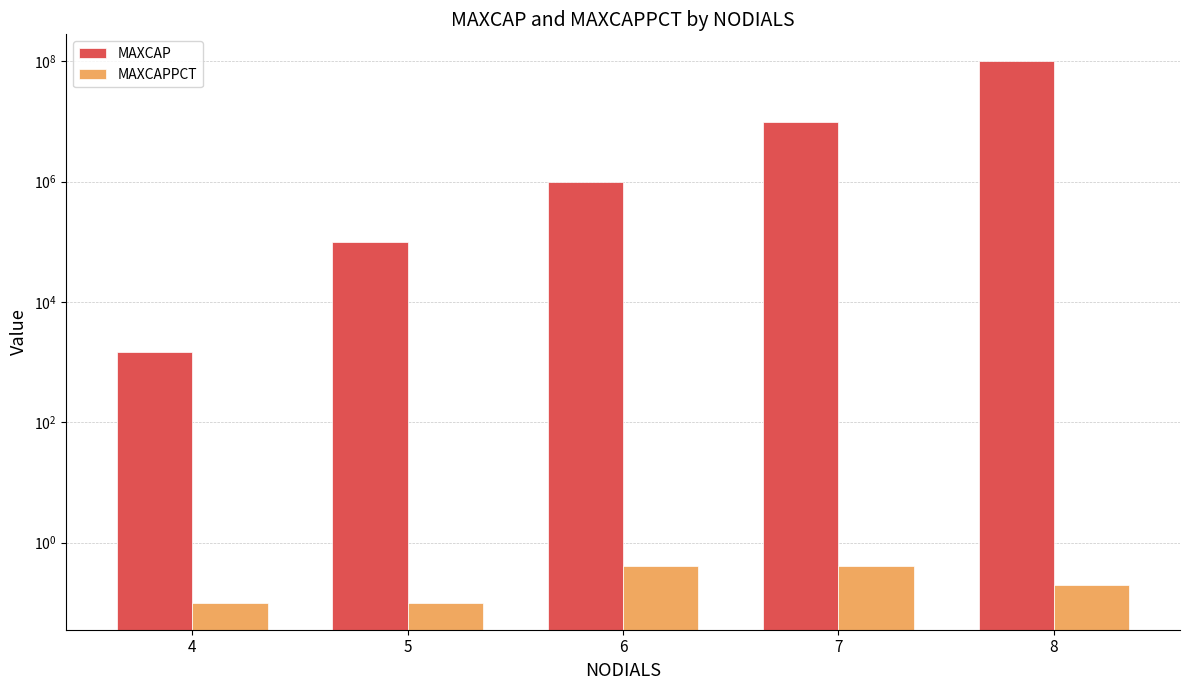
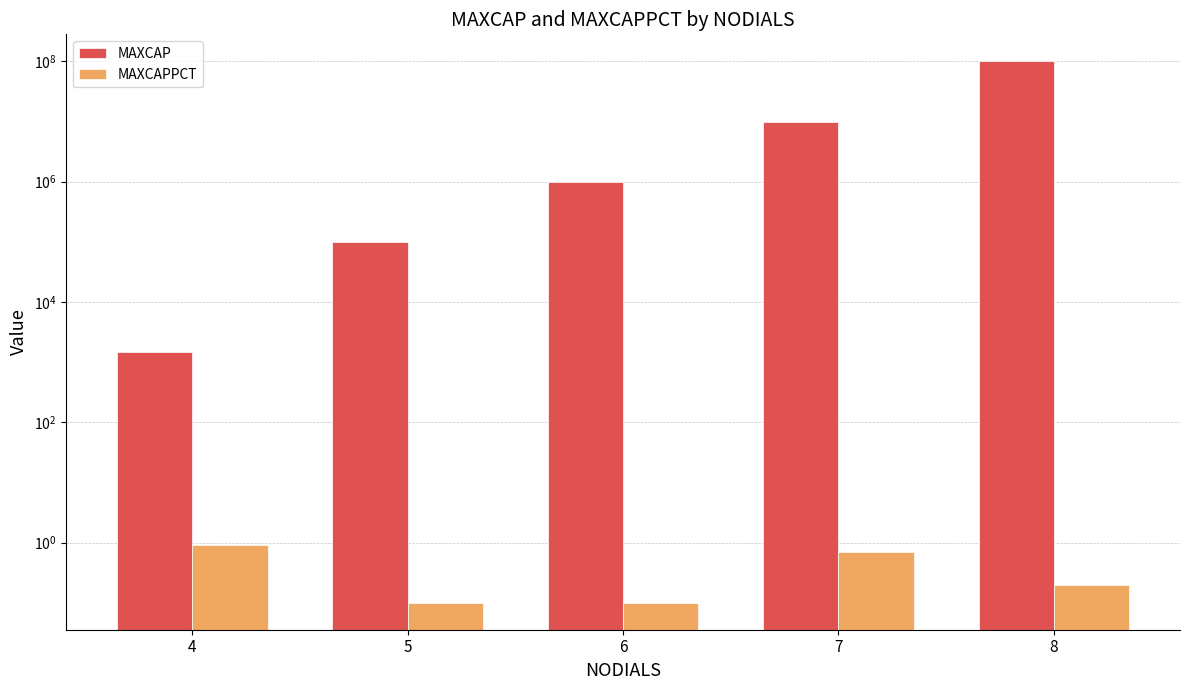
  {
    "MAXCAP": {
      "4": 1500,
      "5": 100000,
      "6": 1000000,
      "7": 10000000,
      "8": 100000000
    },
    "MAXCAPPCT": {
-     "4": 0.1,
+     "4": 0.9,
      "5": 0.1,
-     "6": 0.4,
-     "7": 0.4,
+     "6": 0.1,
+     "7": 0.7,
      "8": 0.2
    }
  }
